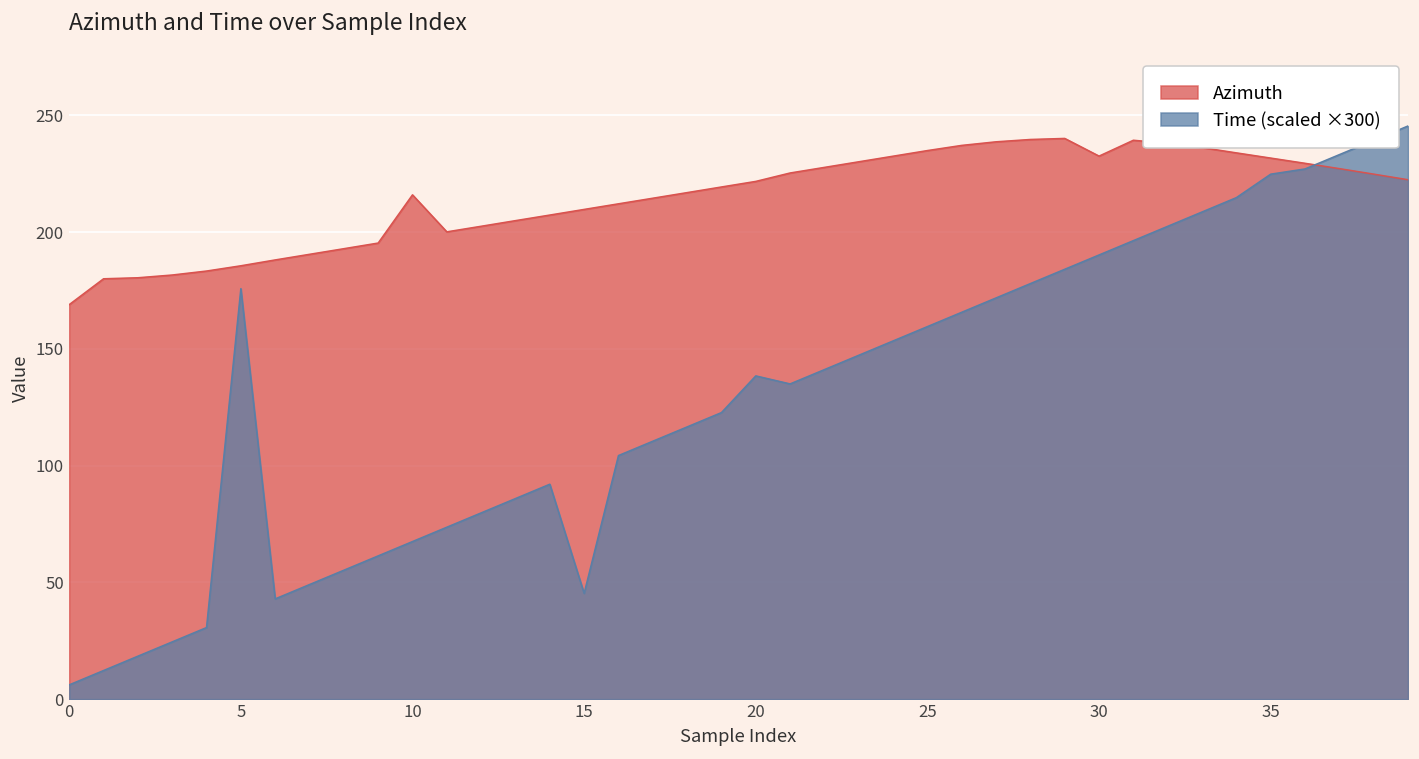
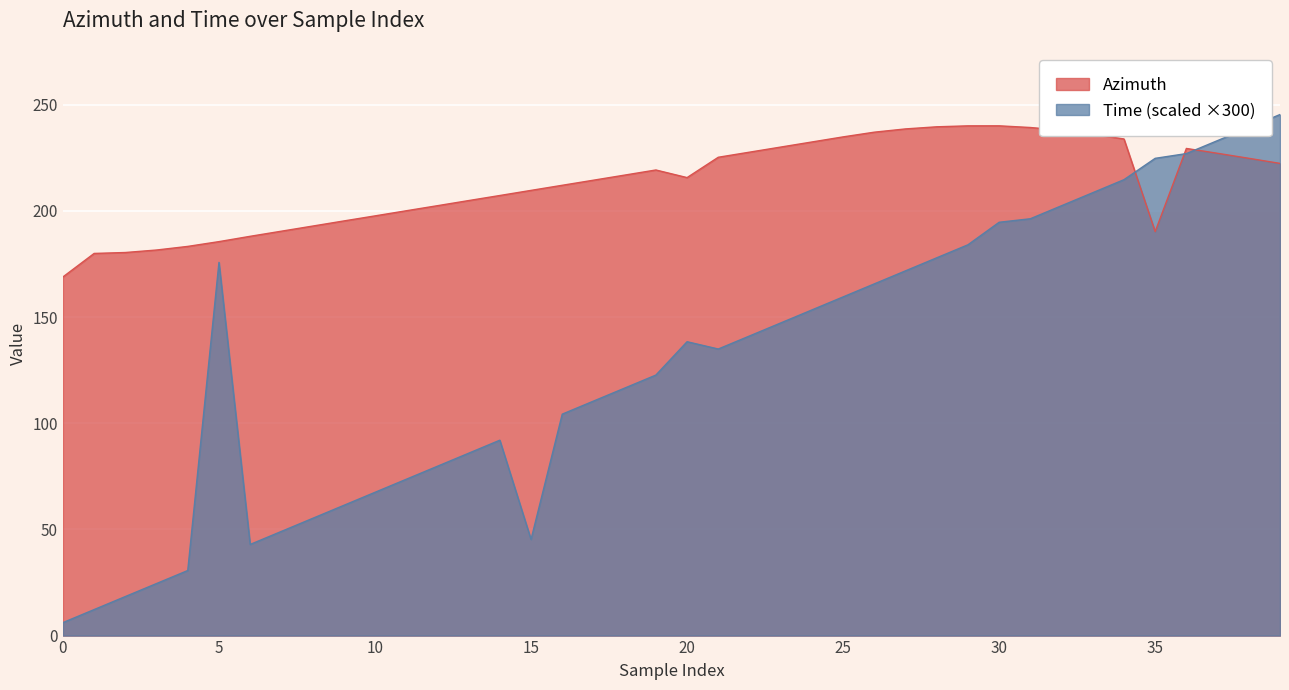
  {
    "Azimuth": {
      "0": 169,
      "5": 186,
-     "10": 216,
+     "10": 198,
      "15": 210,
-     "20": 222,
+     "20": 216,
      "25": 235,
-     "30": 233,
-     "35": 232
+     "30": 240,
+     "35": 190
    },
    "Time (scaled ×300)": {
      "0": 6,
      "5": 176,
      "10": 67,
      "15": 45,
      "20": 138,
      "25": 160,
-     "30": 190,
+     "30": 195,
      "35": 225
    }
  }
